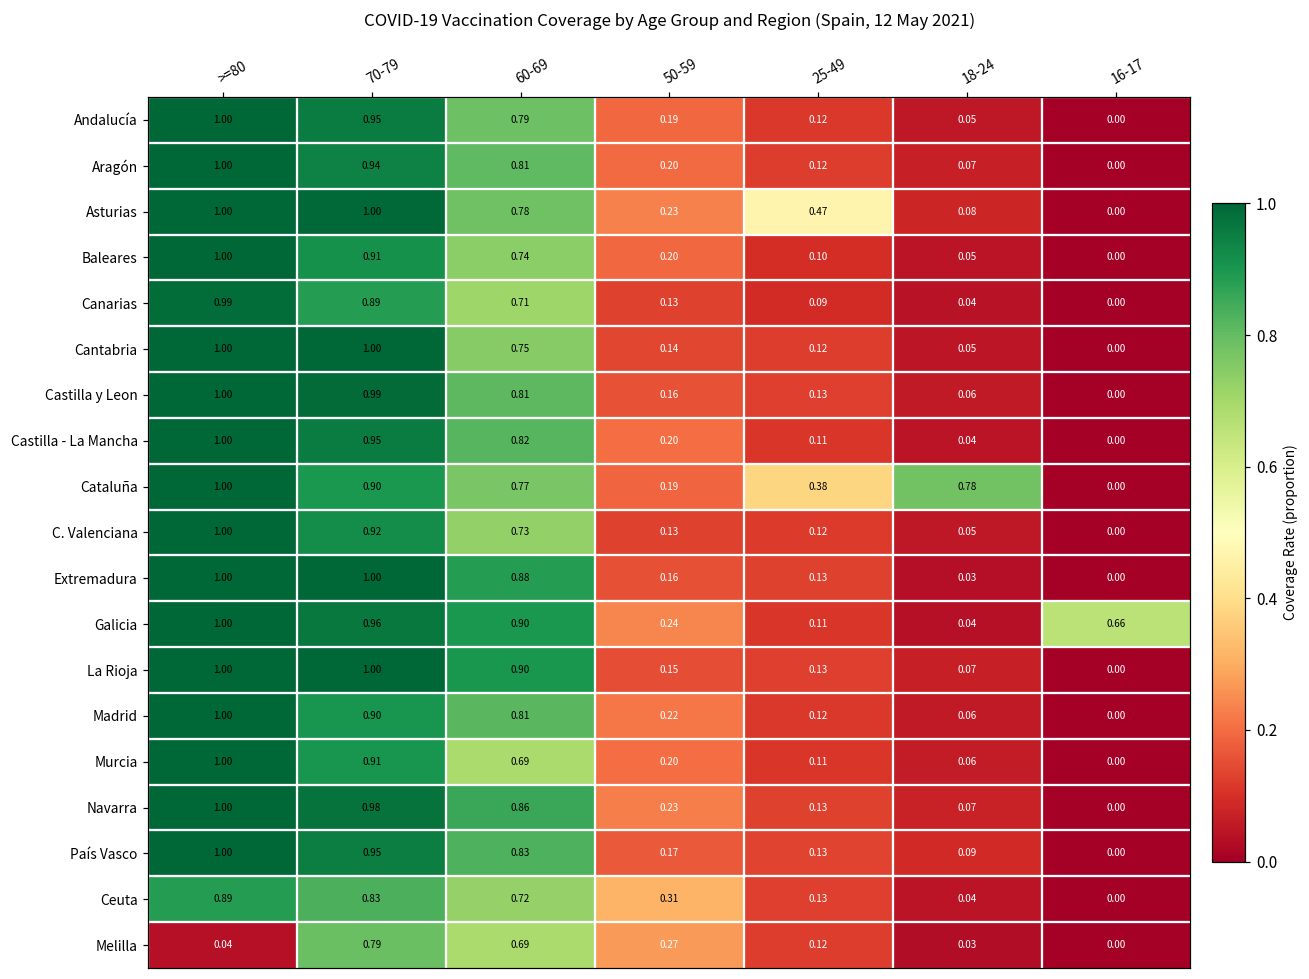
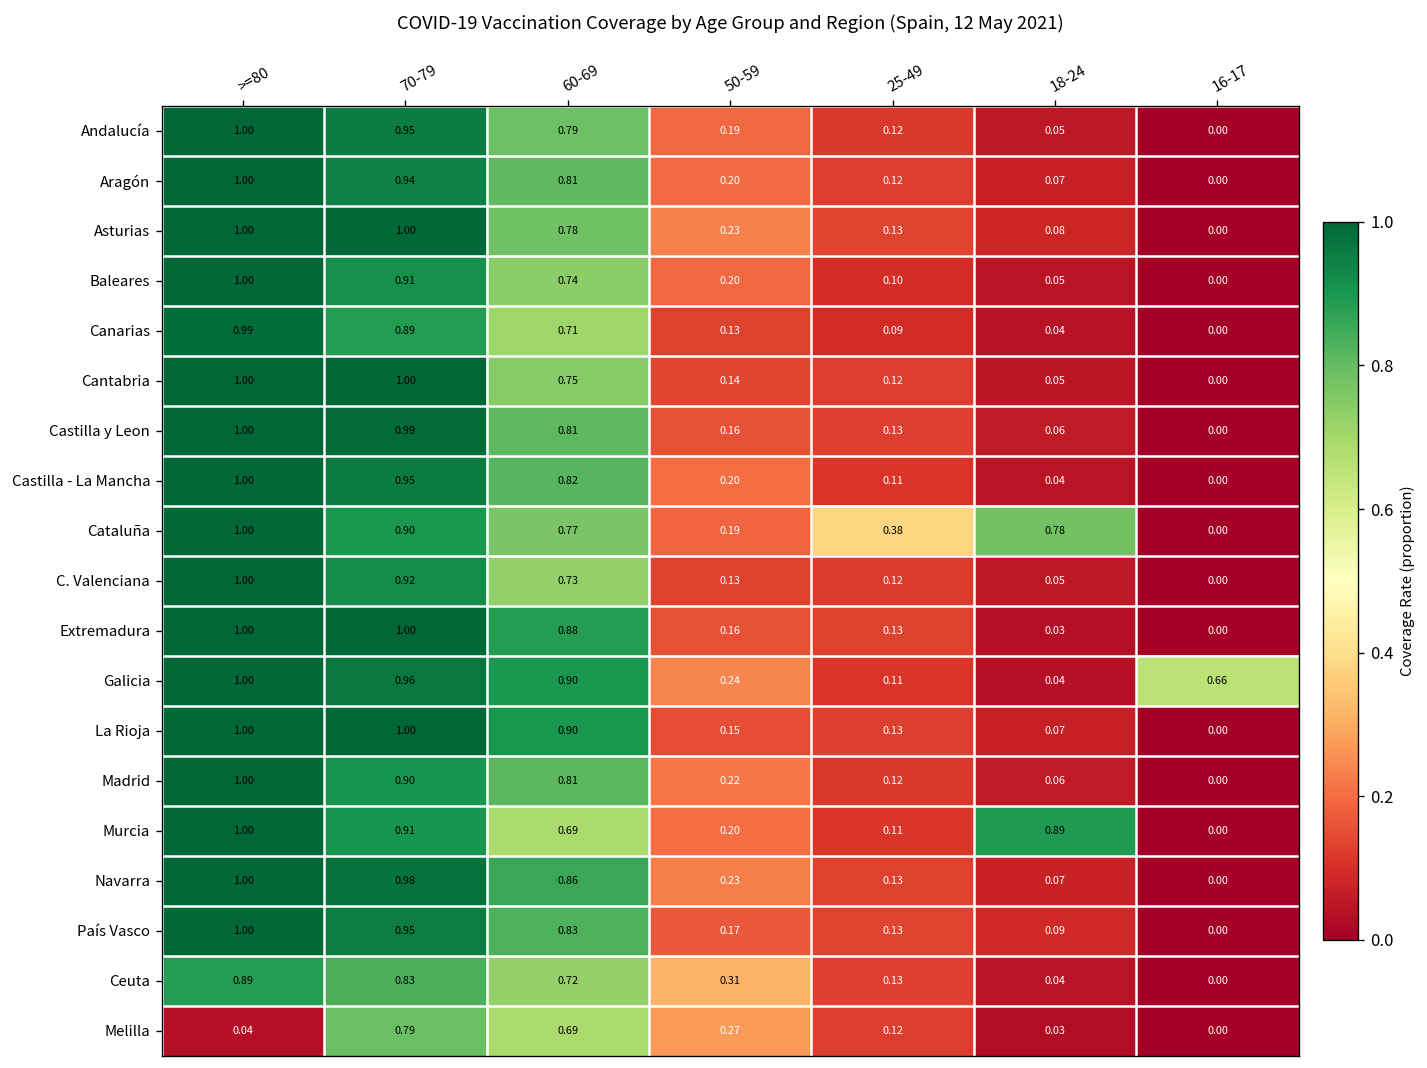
  {
    "Andalucía": {
      ">=80": 1.00,
      "70-79": 0.95,
      "60-69": 0.79,
      "50-59": 0.19,
      "25-49": 0.12,
      "18-24": 0.05,
      "16-17": 0.00
    },
    "Aragón": {
      ">=80": 1.00,
      "70-79": 0.94,
      "60-69": 0.81,
      "50-59": 0.20,
      "25-49": 0.12,
      "18-24": 0.07,
      "16-17": 0.00
    },
    "Asturias": {
      ">=80": 1.00,
      "70-79": 1.00,
      "60-69": 0.78,
      "50-59": 0.23,
-     "25-49": 0.47,
+     "25-49": 0.13,
      "18-24": 0.08,
      "16-17": 0.00
    },
    "Baleares": {
      ">=80": 1.00,
      "70-79": 0.91,
      "60-69": 0.74,
      "50-59": 0.20,
      "25-49": 0.10,
      "18-24": 0.05,
      "16-17": 0.00
    },
    "Canarias": {
      ">=80": 0.99,
      "70-79": 0.89,
      "60-69": 0.71,
      "50-59": 0.13,
      "25-49": 0.09,
      "18-24": 0.04,
      "16-17": 0.00
    },
    "Cantabria": {
      ">=80": 1.00,
      "70-79": 1.00,
      "60-69": 0.75,
      "50-59": 0.14,
      "25-49": 0.12,
      "18-24": 0.05,
      "16-17": 0.00
    },
    "Castilla y Leon": {
      ">=80": 1.00,
      "70-79": 0.99,
      "60-69": 0.81,
      "50-59": 0.16,
      "25-49": 0.13,
      "18-24": 0.06,
      "16-17": 0.00
    },
    "Castilla - La Mancha": {
      ">=80": 1.00,
      "70-79": 0.95,
      "60-69": 0.82,
      "50-59": 0.20,
      "25-49": 0.11,
      "18-24": 0.04,
      "16-17": 0.00
    },
    "Cataluña": {
      ">=80": 1.00,
      "70-79": 0.90,
      "60-69": 0.77,
      "50-59": 0.19,
      "25-49": 0.38,
      "18-24": 0.78,
      "16-17": 0.00
    },
    "C. Valenciana": {
      ">=80": 1.00,
      "70-79": 0.92,
      "60-69": 0.73,
      "50-59": 0.13,
      "25-49": 0.12,
      "18-24": 0.05,
      "16-17": 0.00
    },
    "Extremadura": {
      ">=80": 1.00,
      "70-79": 1.00,
      "60-69": 0.88,
      "50-59": 0.16,
      "25-49": 0.13,
      "18-24": 0.03,
      "16-17": 0.00
    },
    "Galicia": {
      ">=80": 1.00,
      "70-79": 0.96,
      "60-69": 0.90,
      "50-59": 0.24,
      "25-49": 0.11,
      "18-24": 0.04,
      "16-17": 0.66
    },
    "La Rioja": {
      ">=80": 1.00,
      "70-79": 1.00,
      "60-69": 0.90,
      "50-59": 0.15,
      "25-49": 0.13,
      "18-24": 0.07,
      "16-17": 0.00
    },
    "Madrid": {
      ">=80": 1.00,
      "70-79": 0.90,
      "60-69": 0.81,
      "50-59": 0.22,
      "25-49": 0.12,
      "18-24": 0.06,
      "16-17": 0.00
    },
    "Murcia": {
      ">=80": 1.00,
      "70-79": 0.91,
      "60-69": 0.69,
      "50-59": 0.20,
      "25-49": 0.11,
-     "18-24": 0.06,
+     "18-24": 0.89,
      "16-17": 0.00
    },
    "Navarra": {
      ">=80": 1.00,
      "70-79": 0.98,
      "60-69": 0.86,
      "50-59": 0.23,
      "25-49": 0.13,
      "18-24": 0.07,
      "16-17": 0.00
    },
    "País Vasco": {
      ">=80": 1.00,
      "70-79": 0.95,
      "60-69": 0.83,
      "50-59": 0.17,
      "25-49": 0.13,
      "18-24": 0.09,
      "16-17": 0.00
    },
    "Ceuta": {
      ">=80": 0.89,
      "70-79": 0.83,
      "60-69": 0.72,
      "50-59": 0.31,
      "25-49": 0.13,
      "18-24": 0.04,
      "16-17": 0.00
    },
    "Melilla": {
      ">=80": 0.04,
      "70-79": 0.79,
      "60-69": 0.69,
      "50-59": 0.27,
      "25-49": 0.12,
      "18-24": 0.03,
      "16-17": 0.00
    }
  }
